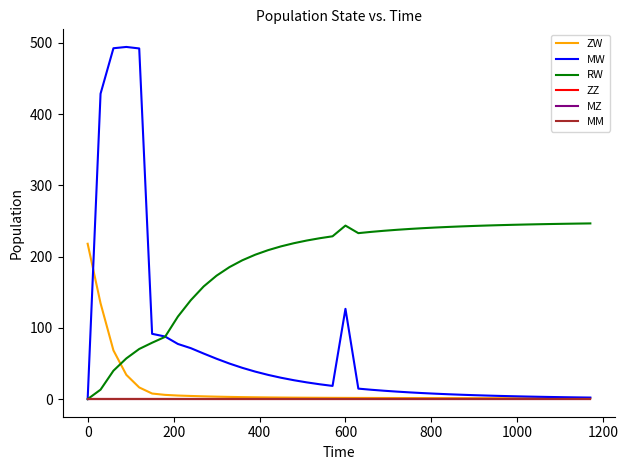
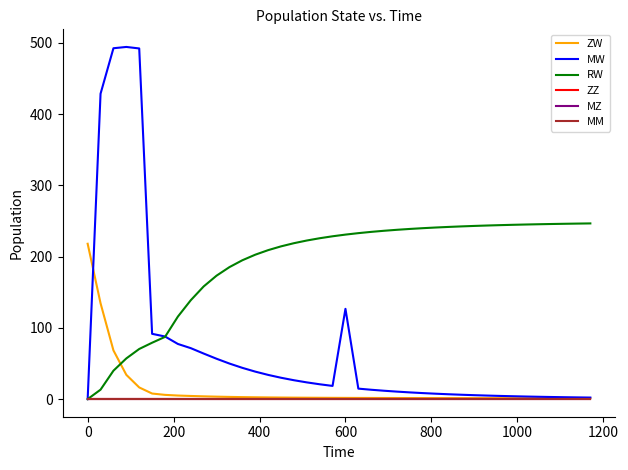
  {
    "ZW": {
      "0": 220
    },
    "MW": {
      "600": 130
    },
    "RW": {
-     "600": 240
+     "600": 230
    }
  }
